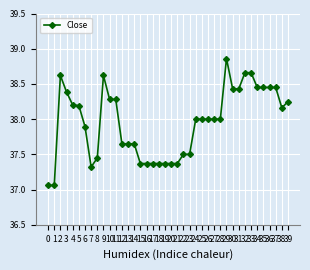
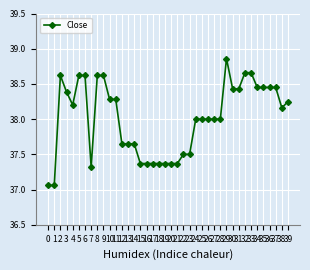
  {
    "0": 37.1,
    "1": 37.1,
    "2": 38.6,
    "3": 38.4,
    "4": 38.2,
-   "5": 38.2,
-   "6": 37.9,
+   "5": 38.6,
+   "6": 38.6,
    "7": 37.3,
-   "8": 37.4
+   "8": 38.6
  }
